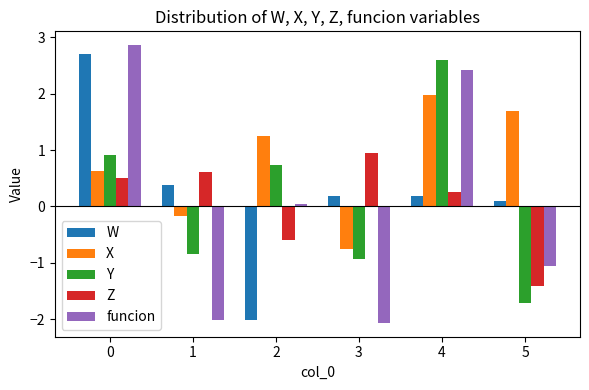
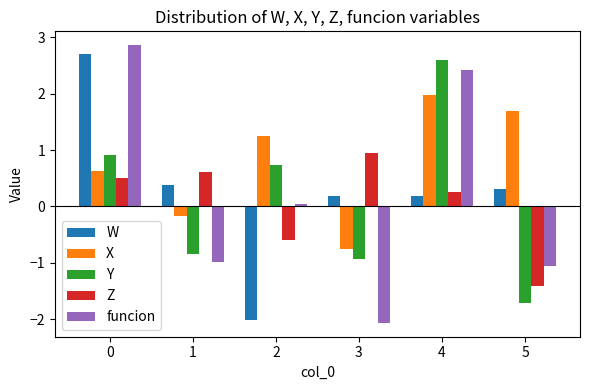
  {
    "W": {
      "0": 2.7,
      "1": 0.4,
      "2": -2.0,
      "3": 0.2,
      "4": 0.2,
-     "5": 0.1
+     "5": 0.3
    },
    "X": {
      "0": 0.6,
      "1": -0.2,
      "2": 1.2,
      "3": -0.8,
      "4": 2.0,
      "5": 1.7
    },
    "Y": {
      "0": 0.9,
      "1": -0.8,
      "2": 0.7,
      "3": -0.9,
      "4": 2.6,
      "5": -1.7
    },
    "Z": {
      "0": 0.5,
      "1": 0.6,
      "2": -0.6,
      "3": 1.0,
      "4": 0.3,
      "5": -1.4
    },
    "funcion": {
      "0": 2.9,
-     "1": -2.0,
+     "1": -1.0,
      "2": 0.1,
      "3": -2.1,
      "4": 2.4,
      "5": -1.1
    }
  }
